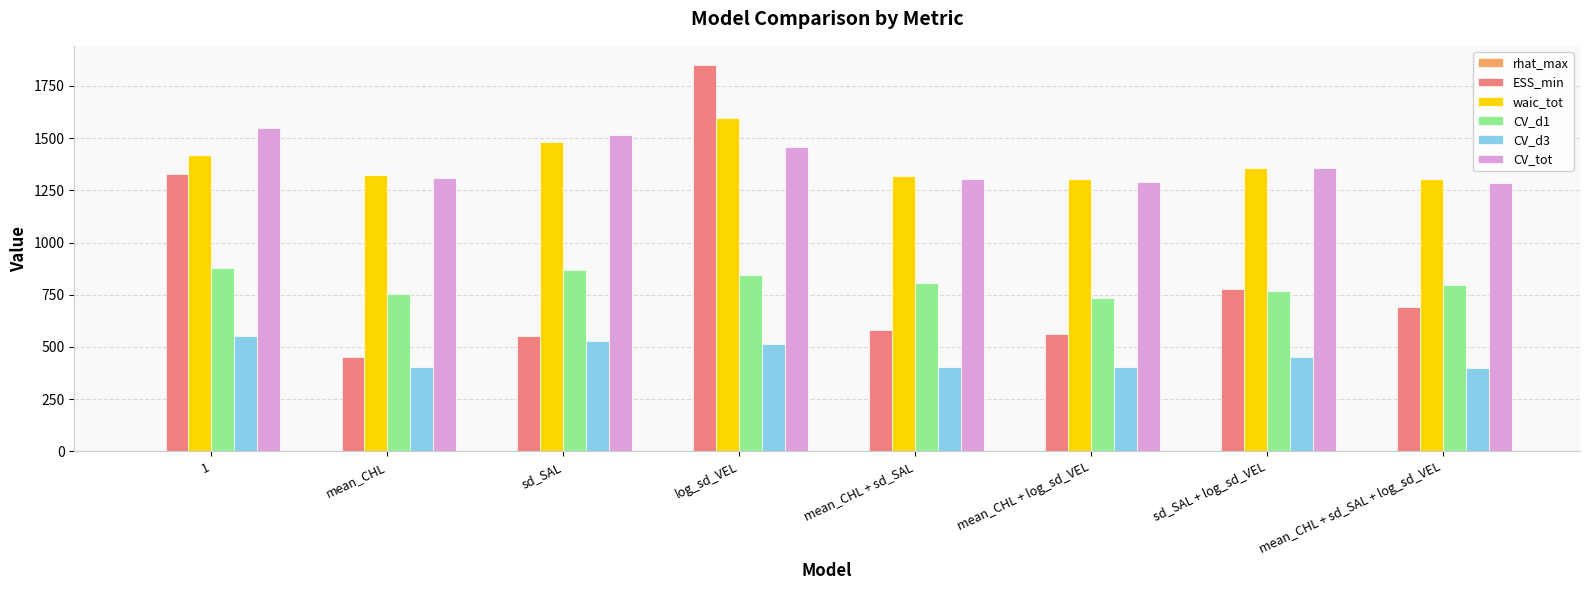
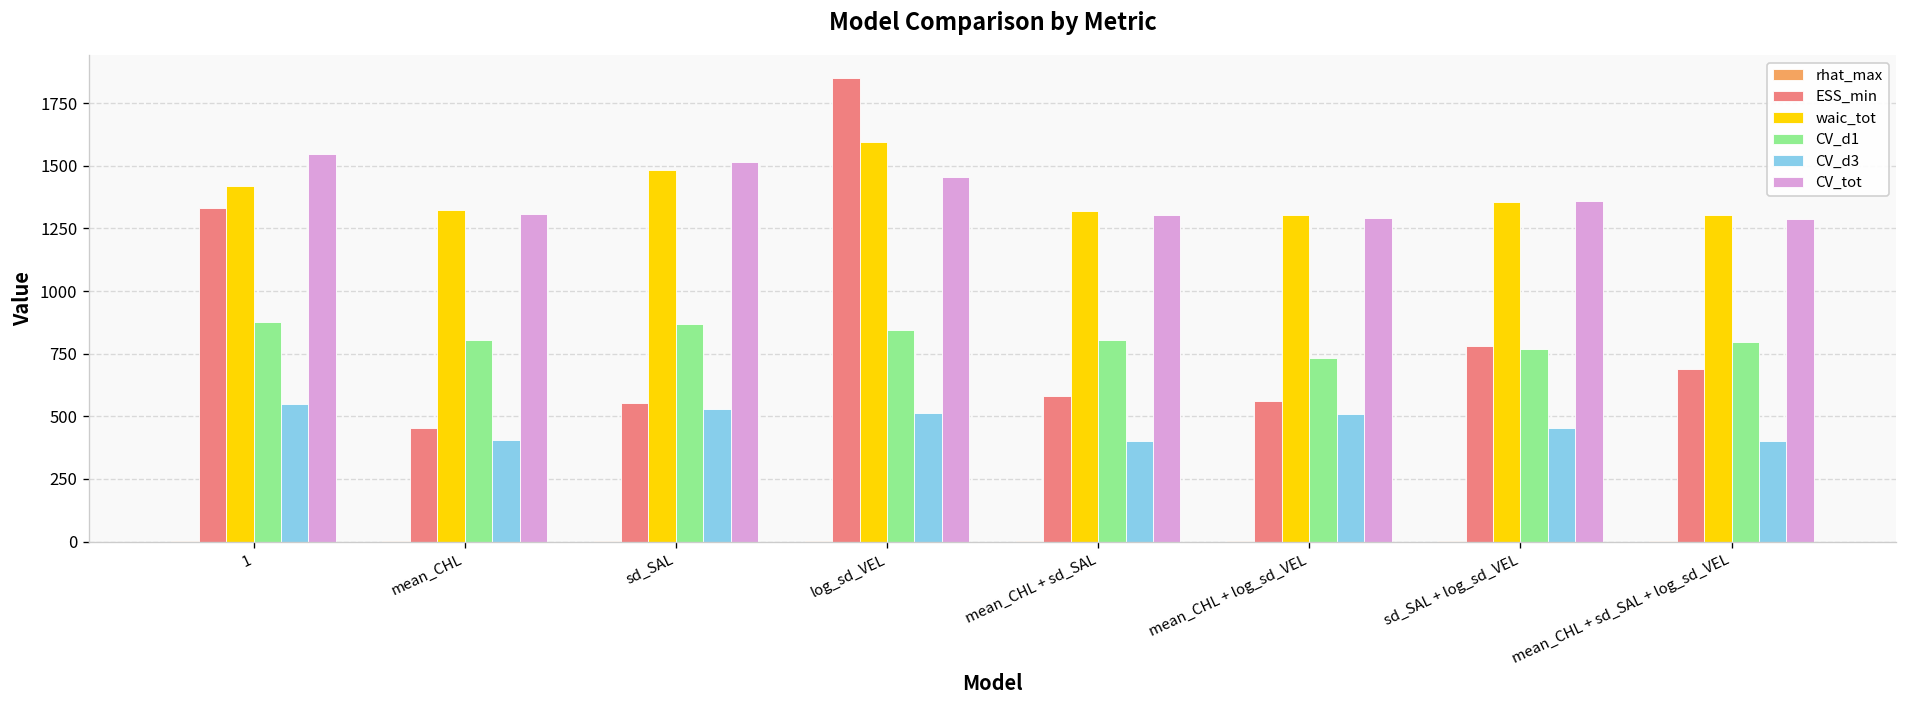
  {
    "waic_tot": {
      "1": 1420,
      "mean_CHL": 1320,
      "sd_SAL": 1480,
      "log_sd_VEL": 1600,
      "mean_CHL + sd_SAL": 1320,
      "mean_CHL + log_sd_VEL": 1300,
      "sd_SAL + log_sd_VEL": 1360,
      "mean_CHL + sd_SAL + log_sd_VEL": 1300
    },
    "CV_d1": {
      "1": 880,
-     "mean_CHL": 750,
+     "mean_CHL": 810,
      "sd_SAL": 870,
      "log_sd_VEL": 850,
      "mean_CHL + sd_SAL": 800,
      "mean_CHL + log_sd_VEL": 730,
      "sd_SAL + log_sd_VEL": 770,
      "mean_CHL + sd_SAL + log_sd_VEL": 800
    },
    "CV_d3": {
      "1": 550,
      "mean_CHL": 410,
      "sd_SAL": 530,
      "log_sd_VEL": 510,
      "mean_CHL + sd_SAL": 400,
-     "mean_CHL + log_sd_VEL": 400,
+     "mean_CHL + log_sd_VEL": 510,
      "sd_SAL + log_sd_VEL": 450,
      "mean_CHL + sd_SAL + log_sd_VEL": 400
    },
    "CV_tot": {
      "1": 1550,
      "mean_CHL": 1310,
      "sd_SAL": 1520,
      "log_sd_VEL": 1460,
      "mean_CHL + sd_SAL": 1300,
      "mean_CHL + log_sd_VEL": 1290,
      "sd_SAL + log_sd_VEL": 1360,
      "mean_CHL + sd_SAL + log_sd_VEL": 1290
    }
  }
